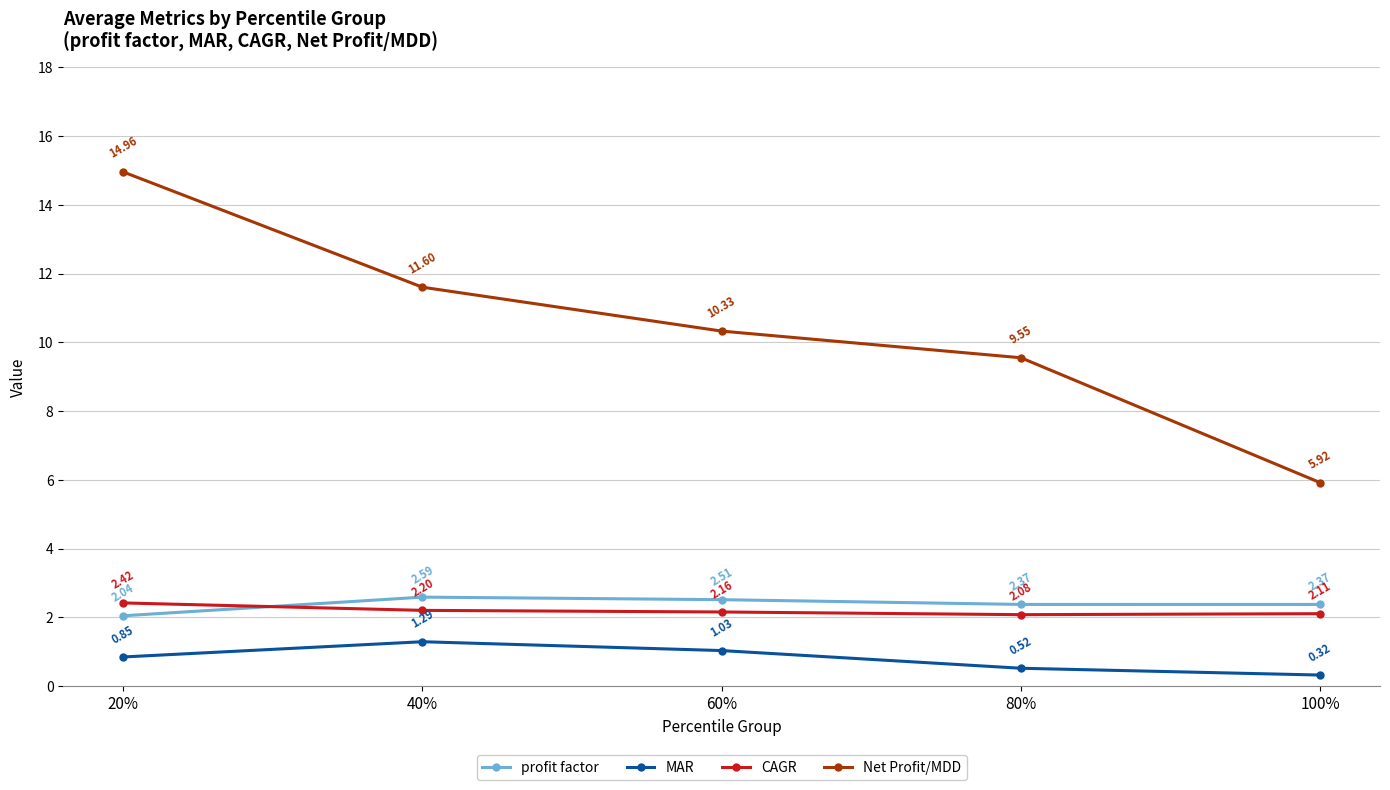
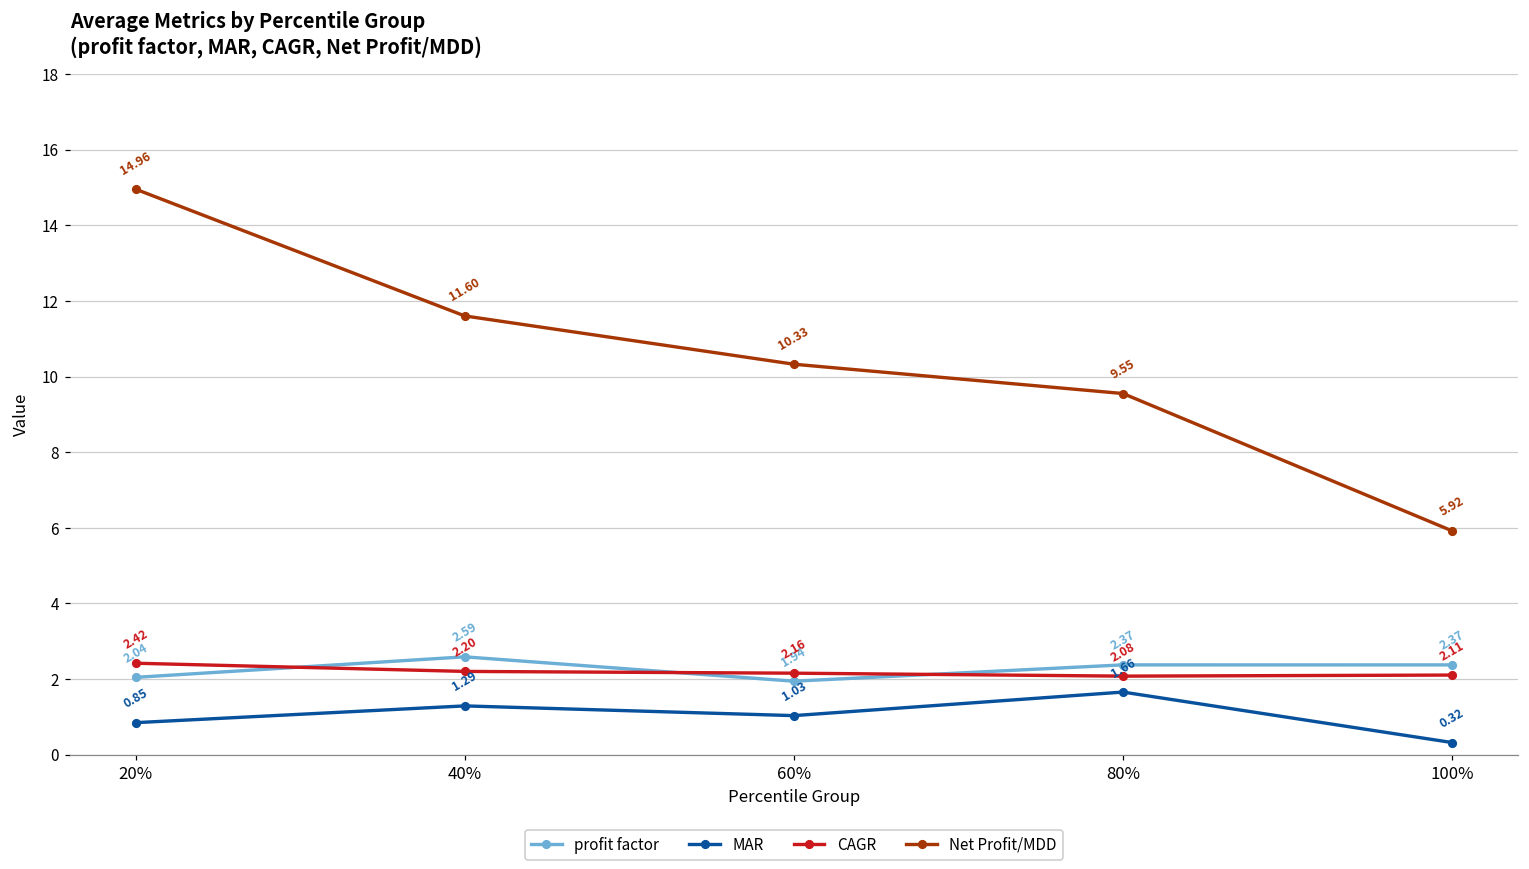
  {
    "profit factor": {
-     "60%": 2.51
+     "60%": 1.94
    },
    "MAR": {
      "20%": 0.85,
      "60%": 1.03,
-     "80%": 0.52,
+     "80%": 1.66,
      "100%": 0.32
    }
  }
